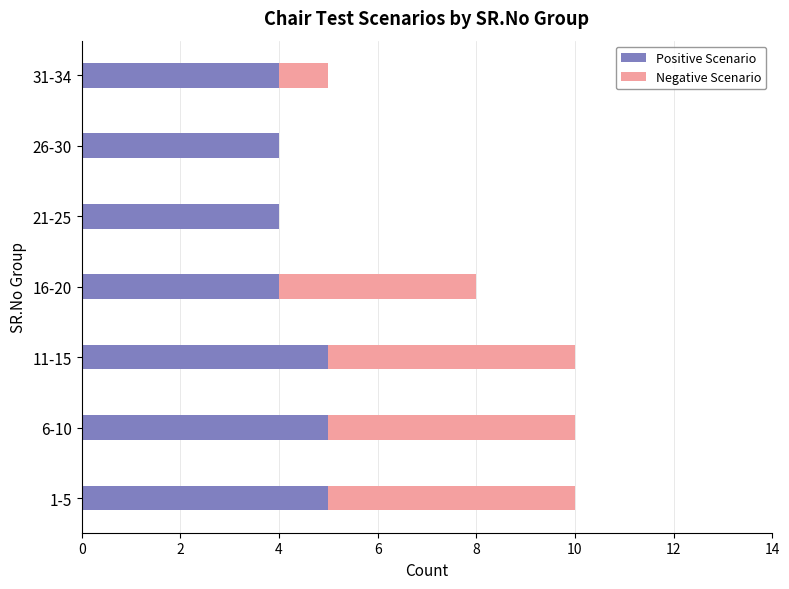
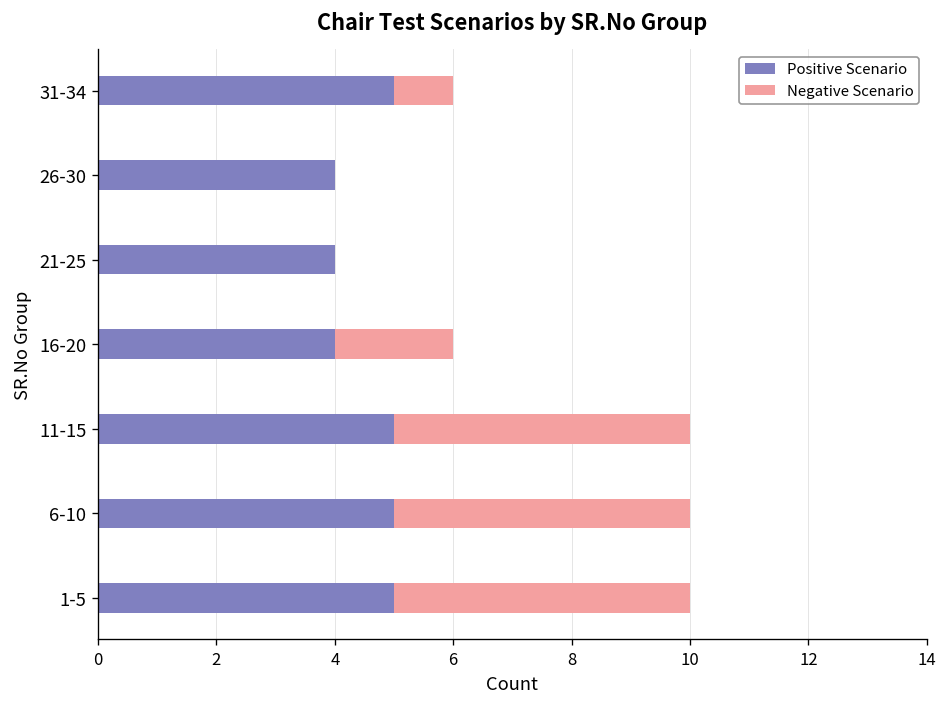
  {
    "Positive Scenario": {
-     "31-34": 4,
+     "31-34": 5,
      "26-30": 4,
      "21-25": 4,
      "16-20": 4,
      "11-15": 5,
      "6-10": 5,
      "1-5": 5
    },
    "Negative Scenario": {
      "31-34": 1,
      "26-30": 0,
      "21-25": 0,
-     "16-20": 4,
+     "16-20": 2,
      "11-15": 5,
      "6-10": 5,
      "1-5": 5
    }
  }
